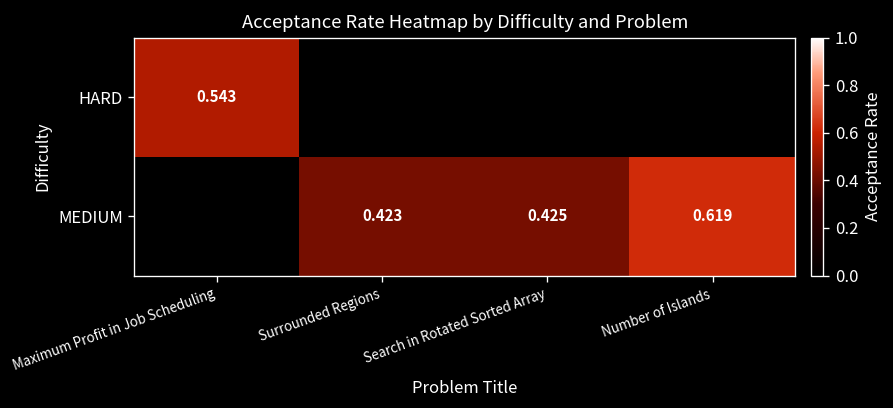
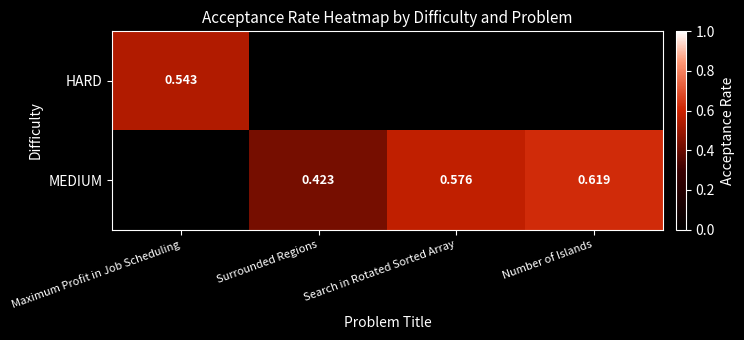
  {
    "HARD": {
      "Maximum Profit in Job Scheduling": 0.543
    },
    "MEDIUM": {
      "Surrounded Regions": 0.423,
-     "Search in Rotated Sorted Array": 0.425,
+     "Search in Rotated Sorted Array": 0.576,
      "Number of Islands": 0.619
    }
  }
